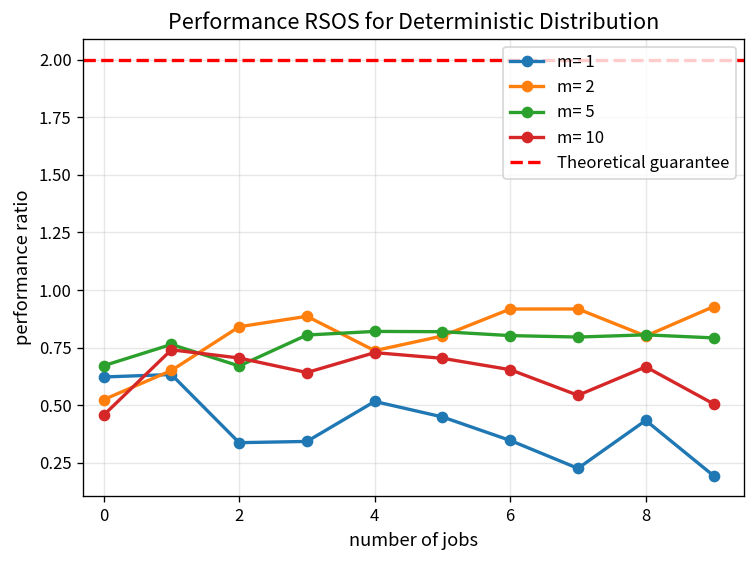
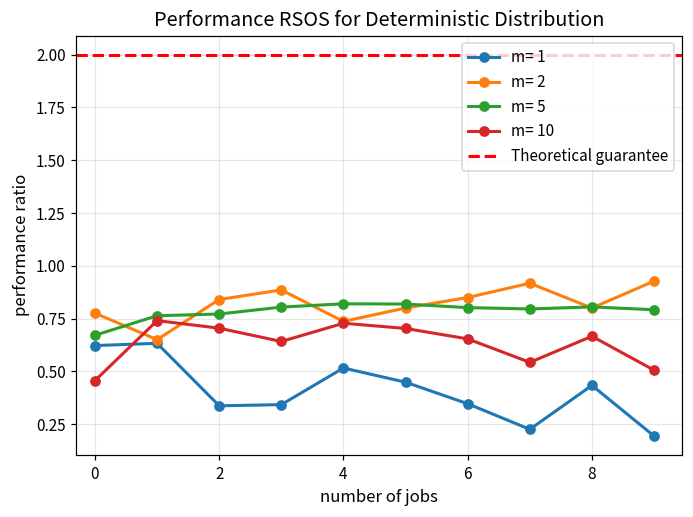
  {
    "m= 1": {
      "0": 0.62,
      "2": 0.34,
      "4": 0.52,
      "6": 0.35,
      "8": 0.43
    },
    "m= 2": {
-     "0": 0.52,
+     "0": 0.78,
      "2": 0.84,
-     "6": 0.92
+     "6": 0.85
    },
    "m= 5": {
      "0": 0.67,
-     "2": 0.67,
+     "2": 0.77,
      "4": 0.82,
      "6": 0.80
    },
    "m= 10": {
      "0": 0.46,
      "2": 0.70,
      "6": 0.65,
      "8": 0.67
    }
  }
